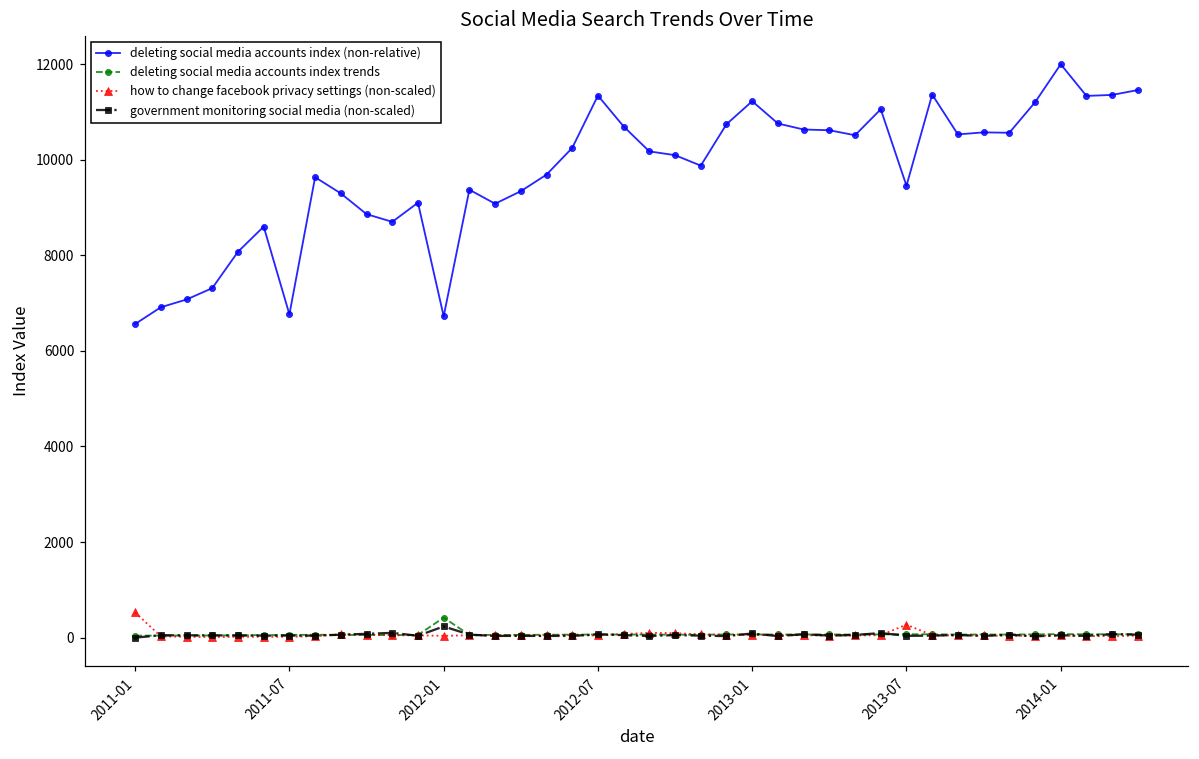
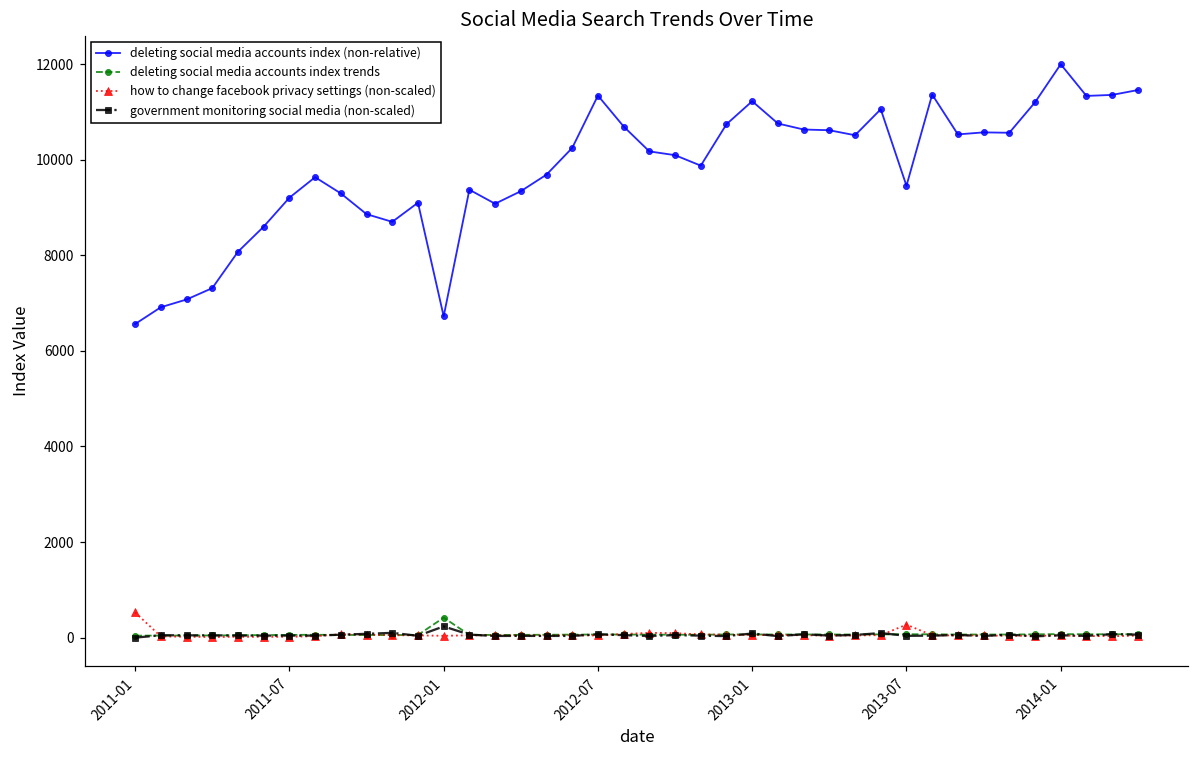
  {
    "deleting social media accounts index (non-relative)": {
      "2011-01": 6600,
-     "2011-07": 6800,
+     "2011-07": 9200,
      "2012-01": 6700,
      "2012-07": 11300,
      "2013-01": 11200,
      "2013-07": 9500,
      "2014-01": 12000
    },
    "deleting social media accounts index trends": {
      "2012-01": 400
    },
    "how to change facebook privacy settings (non-scaled)": {
      "2011-01": 500,
      "2012-01": 0,
      "2013-07": 300
    },
    "government monitoring social media (non-scaled)": {
      "2012-01": 200
    }
  }
